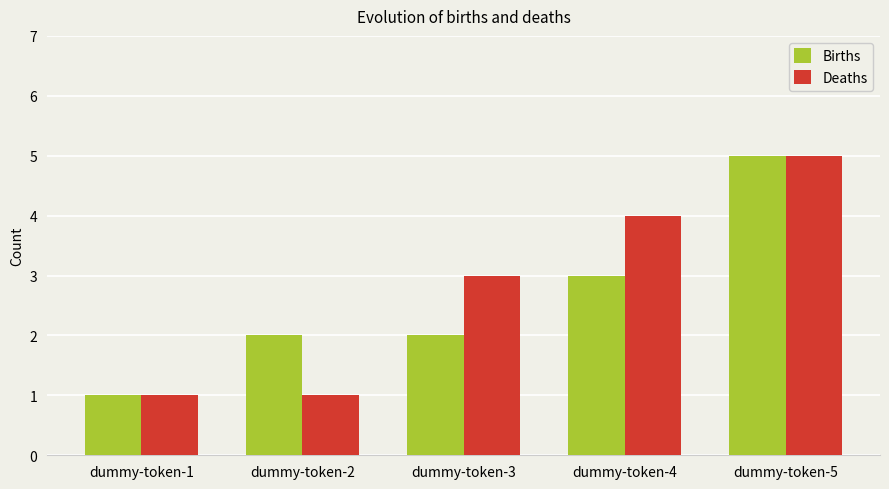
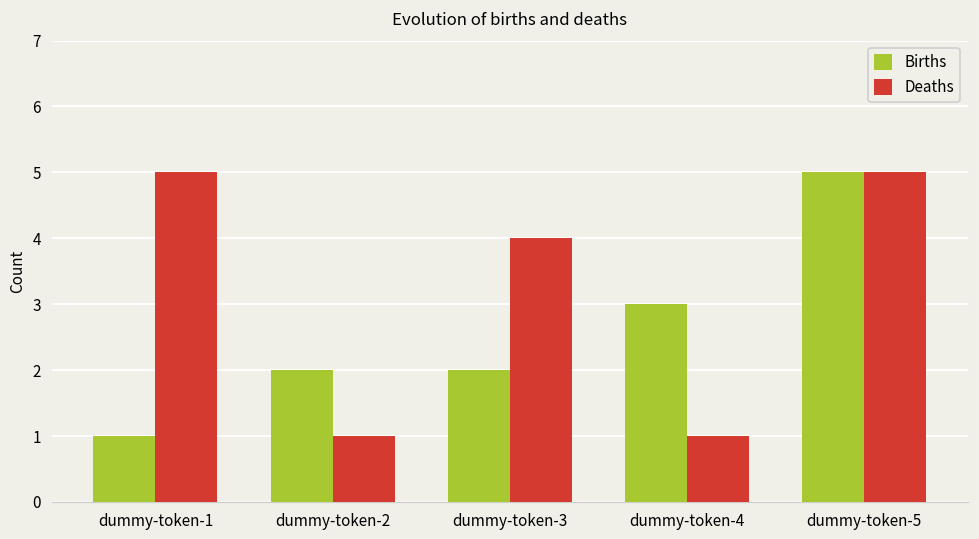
  {
    "Births": {
      "dummy-token-1": 1,
      "dummy-token-2": 2,
      "dummy-token-3": 2,
      "dummy-token-4": 3,
      "dummy-token-5": 5
    },
    "Deaths": {
-     "dummy-token-1": 1,
+     "dummy-token-1": 5,
      "dummy-token-2": 1,
-     "dummy-token-3": 3,
-     "dummy-token-4": 4,
+     "dummy-token-3": 4,
+     "dummy-token-4": 1,
      "dummy-token-5": 5
    }
  }
